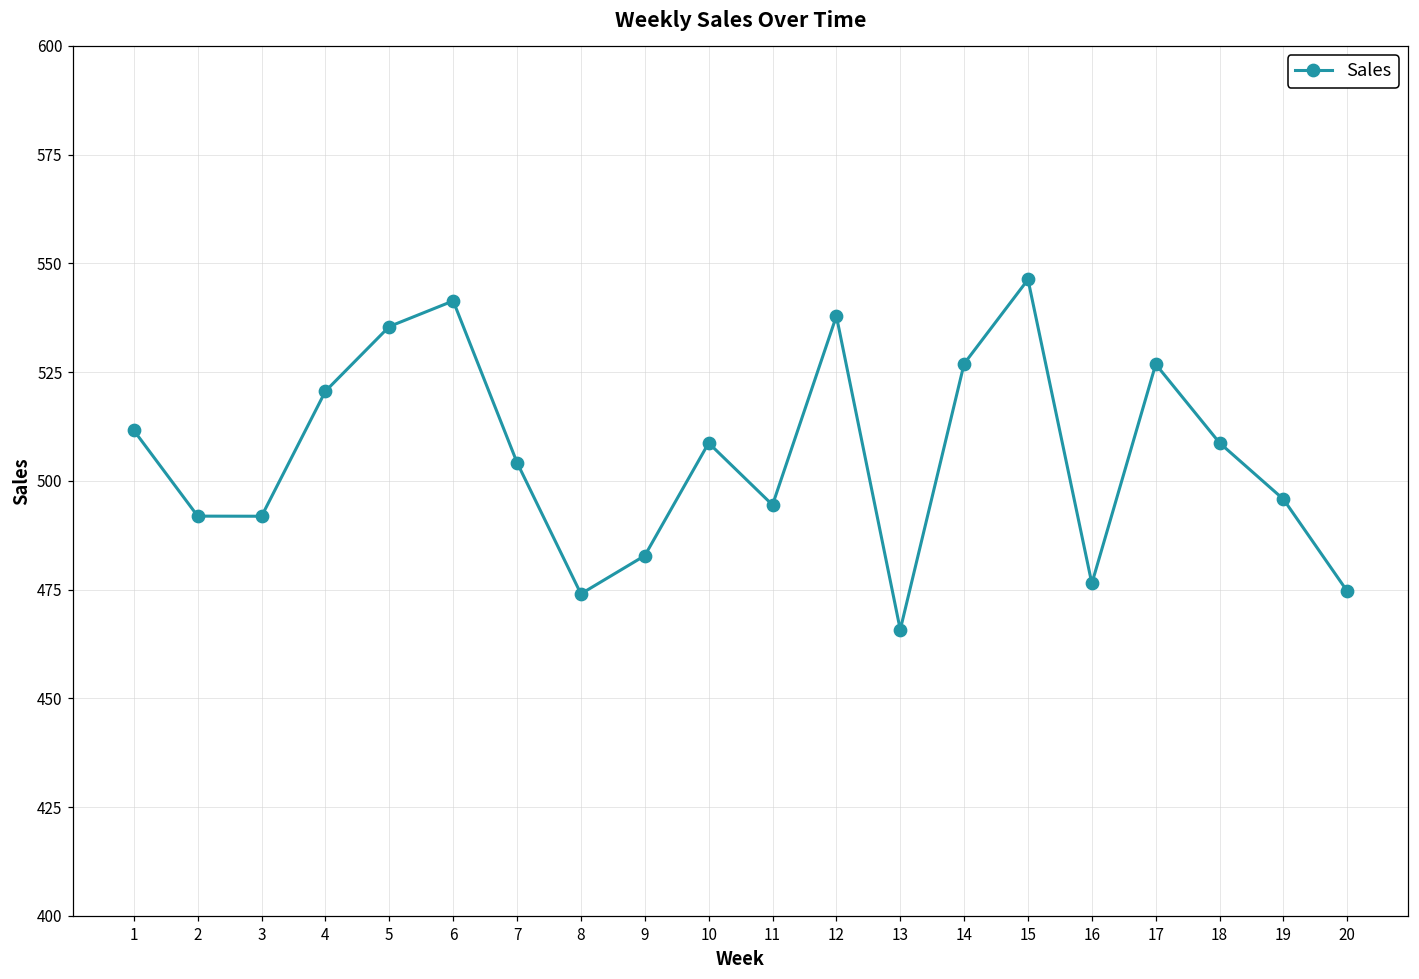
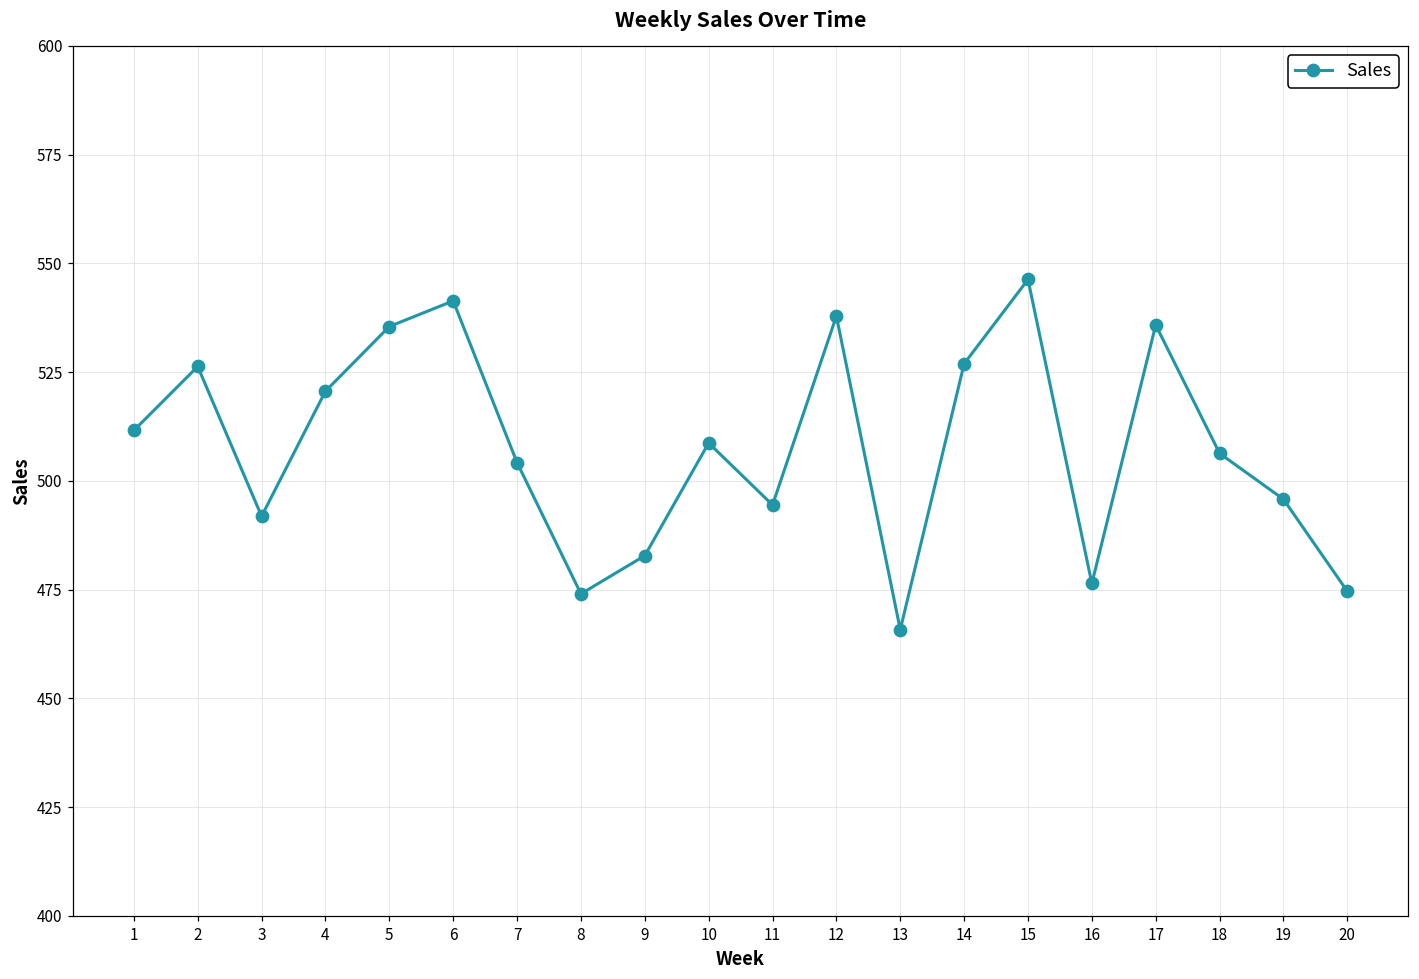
  {
    "1": 512,
-   "2": 492,
+   "2": 526,
    "3": 492,
    "4": 521,
    "5": 535,
    "6": 541,
    "7": 504,
    "8": 474,
    "9": 483,
    "10": 509,
    "11": 494,
    "12": 538,
    "13": 466,
    "14": 527,
    "15": 546,
    "16": 476,
-   "17": 527,
-   "18": 509,
+   "17": 536,
+   "18": 506,
    "19": 496,
    "20": 475
  }
